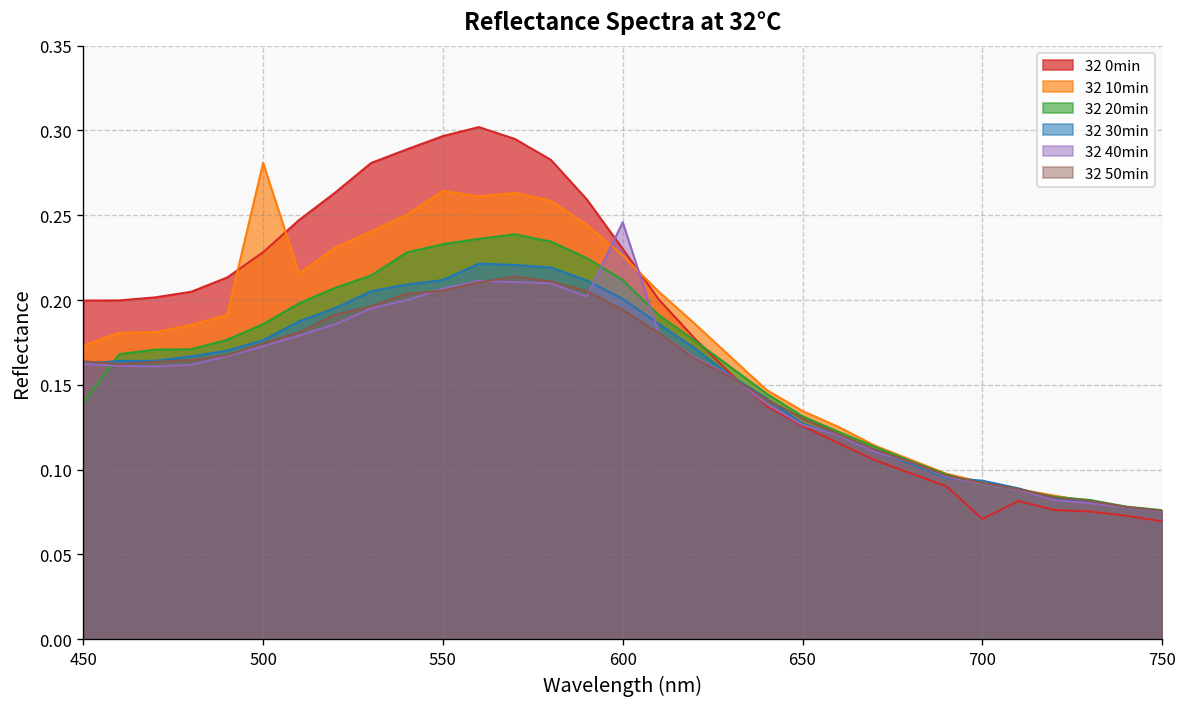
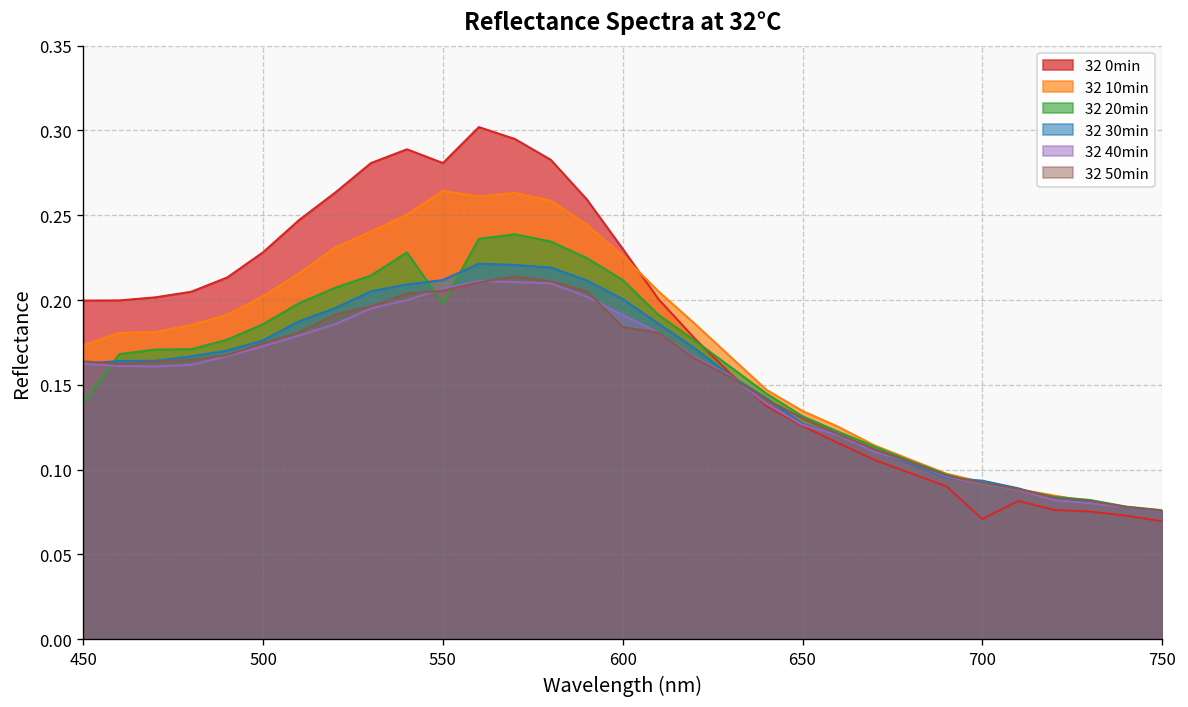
  {
    "32 0min": {
      "450": 0.200,
      "500": 0.228,
-     "550": 0.297,
+     "550": 0.281,
      "600": 0.230,
      "700": 0.071,
      "750": 0.070
    },
    "32 10min": {
      "450": 0.173,
-     "500": 0.281,
+     "500": 0.202,
      "550": 0.264,
      "600": 0.226,
      "650": 0.135
    },
    "32 20min": {
      "450": 0.139,
      "500": 0.186,
-     "550": 0.233,
+     "550": 0.198,
      "600": 0.212
    },
    "32 30min": {
      "550": 0.212,
      "600": 0.201
    },
    "32 40min": {
-     "600": 0.246
+     "600": 0.191
    },
    "32 50min": {
-     "600": 0.194
+     "600": 0.184
    }
  }
